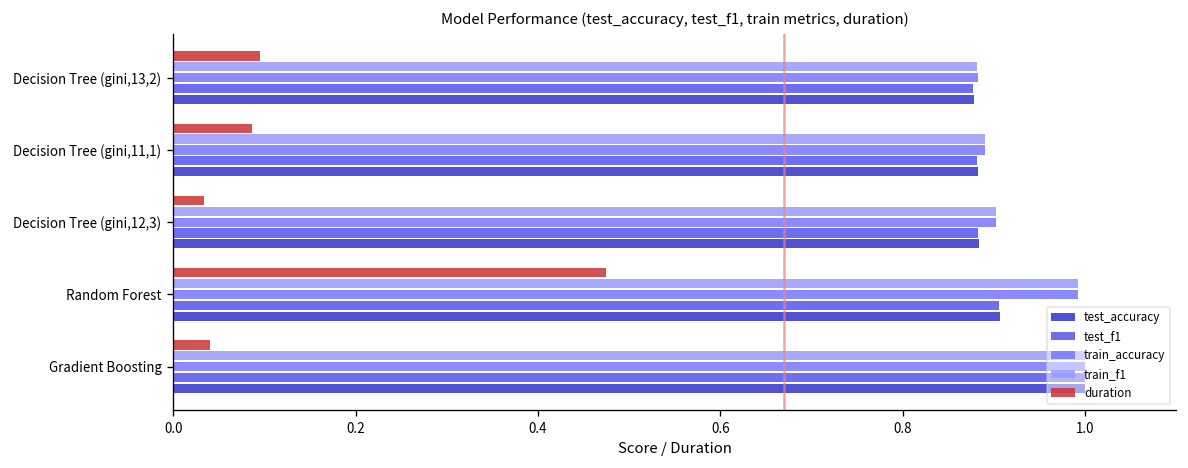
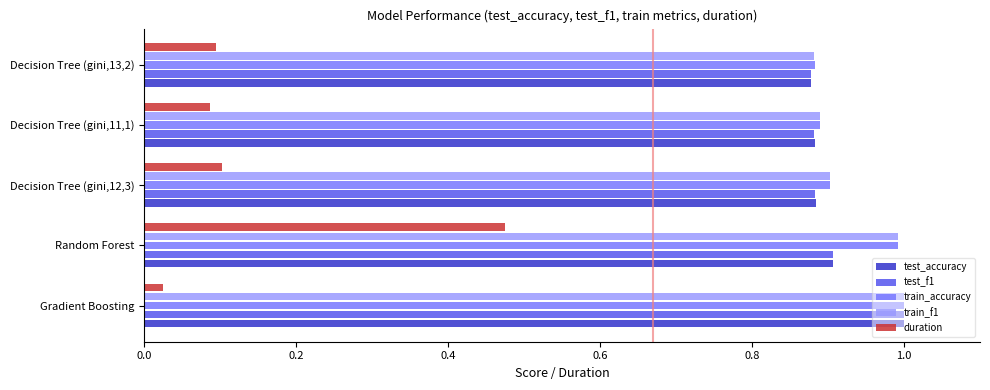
  {
    "duration": {
      "Decision Tree (gini,13,2)": 0.09,
      "Decision Tree (gini,11,1)": 0.09,
-     "Decision Tree (gini,12,3)": 0.03,
+     "Decision Tree (gini,12,3)": 0.10,
      "Random Forest": 0.48,
-     "Gradient Boosting": 0.04
+     "Gradient Boosting": 0.02
    }
  }
